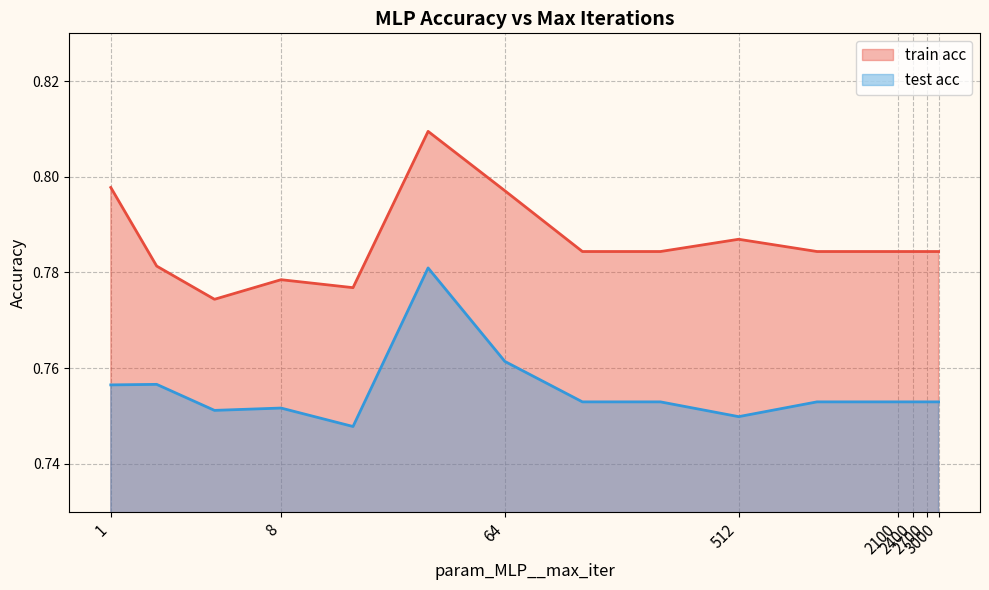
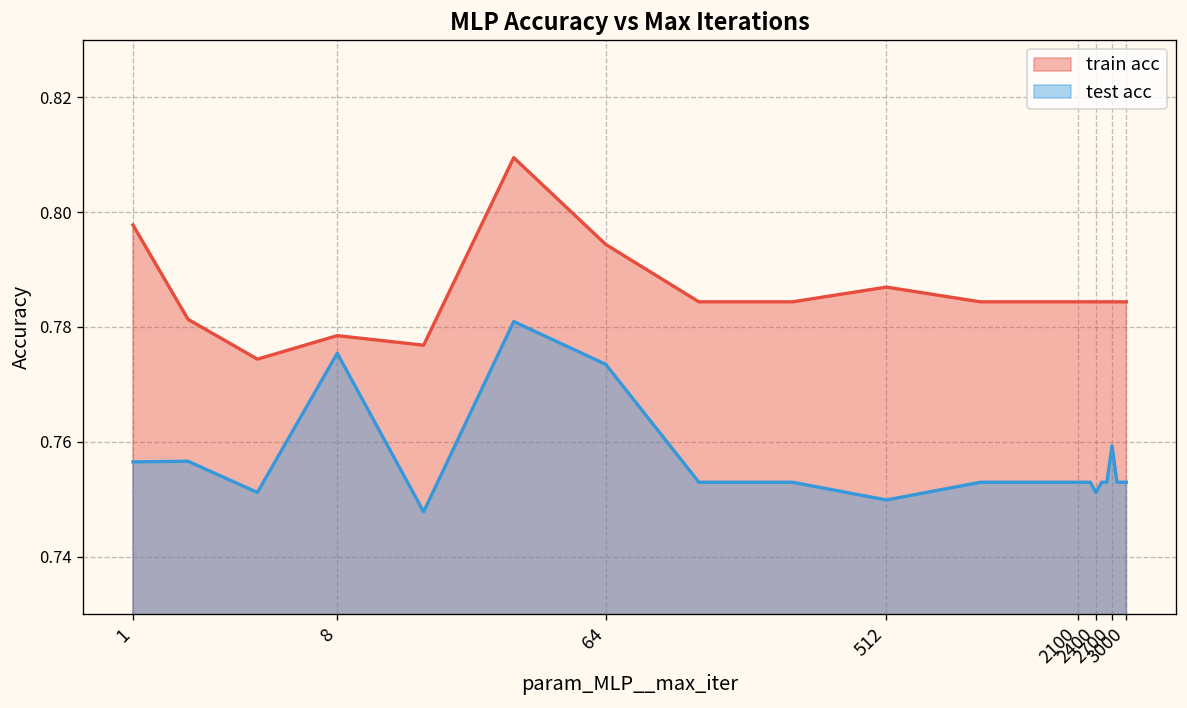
  {
    "train acc": {
      "1": 0.798,
      "8": 0.778,
-     "64": 0.797,
+     "64": 0.794,
      "512": 0.787,
      "2100": 0.784,
      "2400": 0.784,
      "2700": 0.784,
      "3000": 0.784
    },
    "test acc": {
      "1": 0.757,
-     "8": 0.752,
-     "64": 0.761,
+     "8": 0.775,
+     "64": 0.773,
      "512": 0.750,
      "2100": 0.753,
-     "2400": 0.753,
-     "2700": 0.753,
+     "2400": 0.751,
+     "2700": 0.759,
      "3000": 0.753
    }
  }
